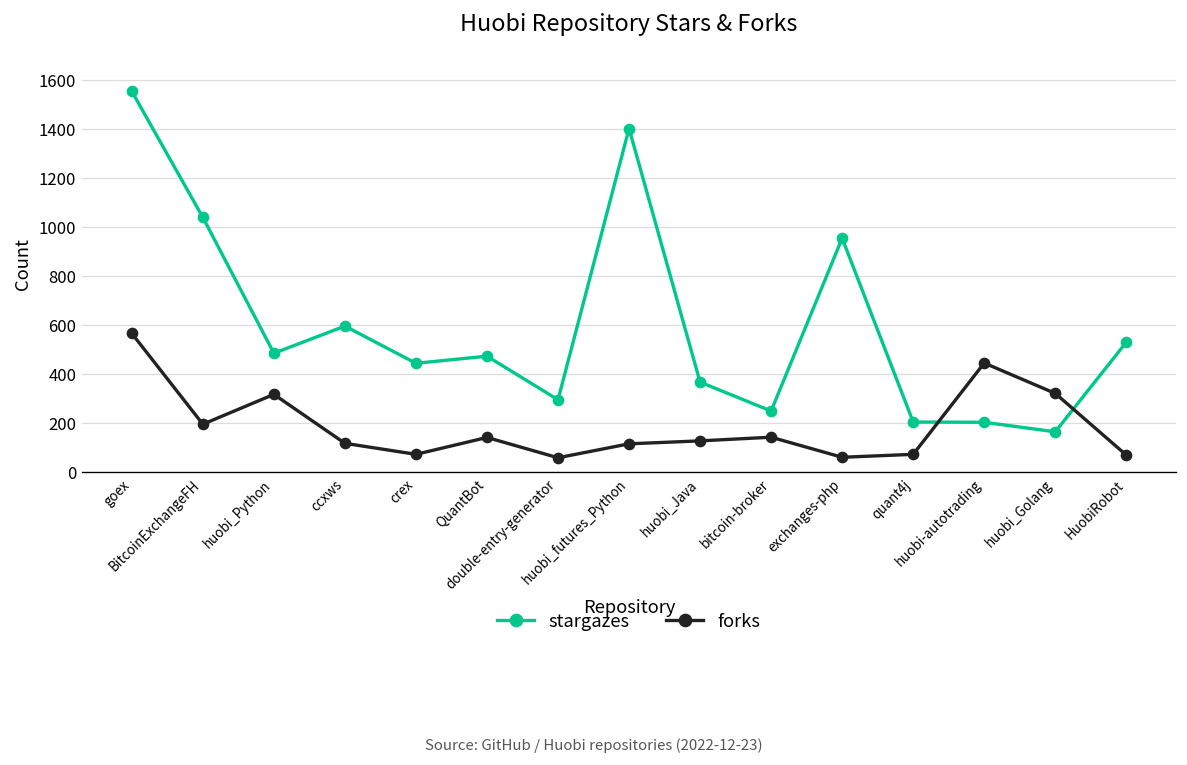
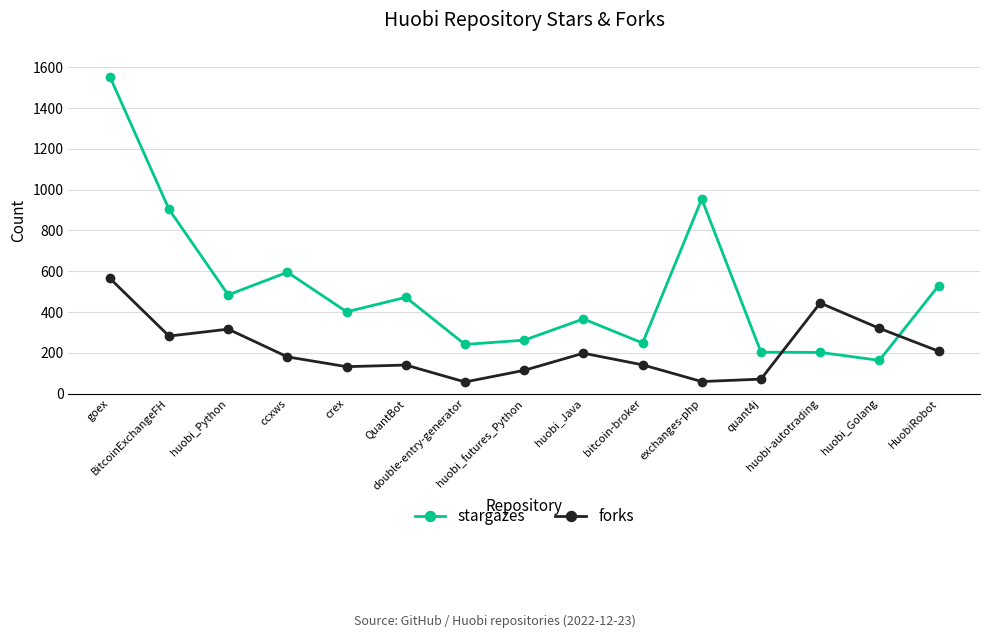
  {
    "stargazes": {
      "goex": 1550,
-     "BitcoinExchangeFH": 1040,
+     "BitcoinExchangeFH": 900,
      "huobi_Python": 480,
      "ccxws": 600,
-     "crex": 440,
+     "crex": 400,
      "QuantBot": 470,
-     "double-entry-generator": 290,
-     "huobi_futures_Python": 1400,
+     "double-entry-generator": 240,
+     "huobi_futures_Python": 260,
      "huobi_Java": 370,
      "bitcoin-broker": 250,
      "exchanges-php": 950,
      "quant4j": 200,
      "huobi-autotrading": 200,
      "huobi_Golang": 160,
      "HuobiRobot": 530
    },
    "forks": {
      "goex": 570,
-     "BitcoinExchangeFH": 190,
+     "BitcoinExchangeFH": 280,
      "huobi_Python": 320,
-     "ccxws": 120,
-     "crex": 70,
+     "ccxws": 180,
+     "crex": 130,
      "QuantBot": 140,
      "double-entry-generator": 60,
      "huobi_futures_Python": 110,
-     "huobi_Java": 130,
+     "huobi_Java": 200,
      "bitcoin-broker": 140,
      "exchanges-php": 60,
      "quant4j": 70,
      "huobi-autotrading": 440,
      "huobi_Golang": 320,
-     "HuobiRobot": 70
+     "HuobiRobot": 210
    }
  }
